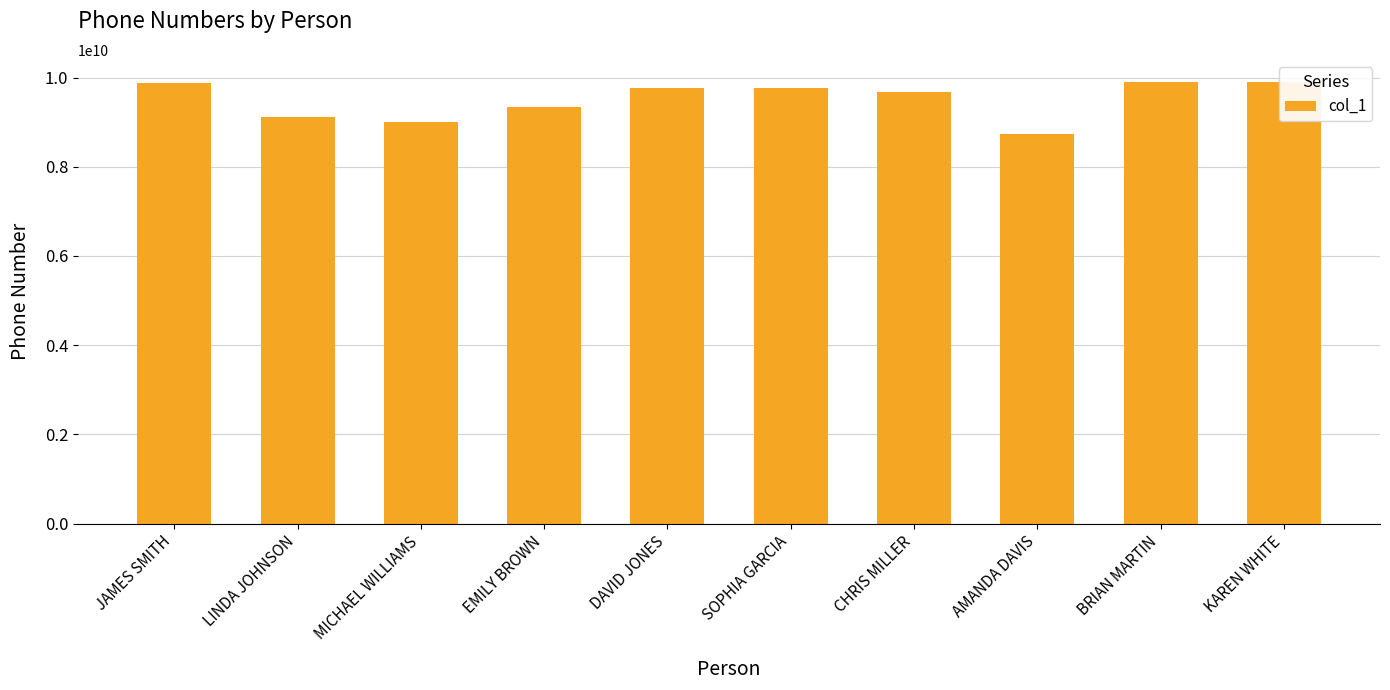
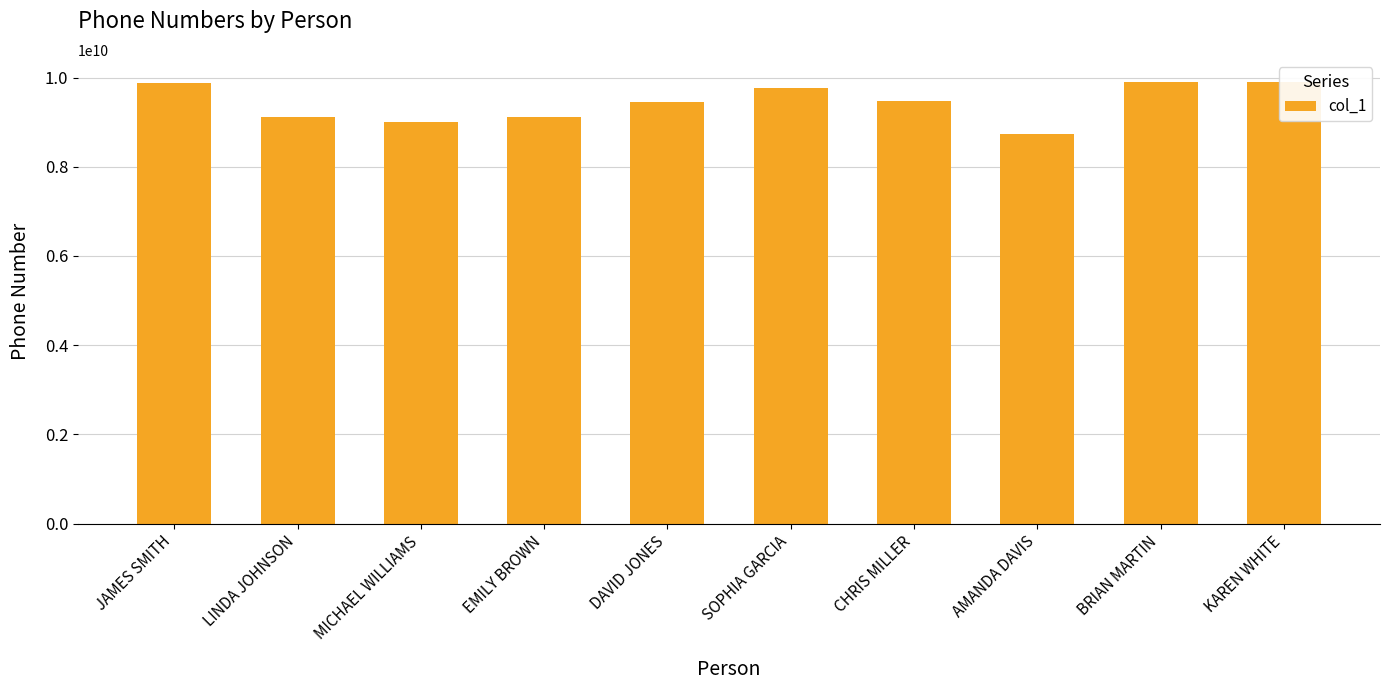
  {
    "JAMES SMITH": 9900000000,
    "LINDA JOHNSON": 9100000000,
    "MICHAEL WILLIAMS": 9000000000,
-   "EMILY BROWN": 9300000000,
-   "DAVID JONES": 9800000000,
+   "EMILY BROWN": 9100000000,
+   "DAVID JONES": 9500000000,
    "SOPHIA GARCIA": 9800000000,
-   "CHRIS MILLER": 9700000000,
+   "CHRIS MILLER": 9500000000,
    "AMANDA DAVIS": 8700000000,
    "BRIAN MARTIN": 9900000000
  }
